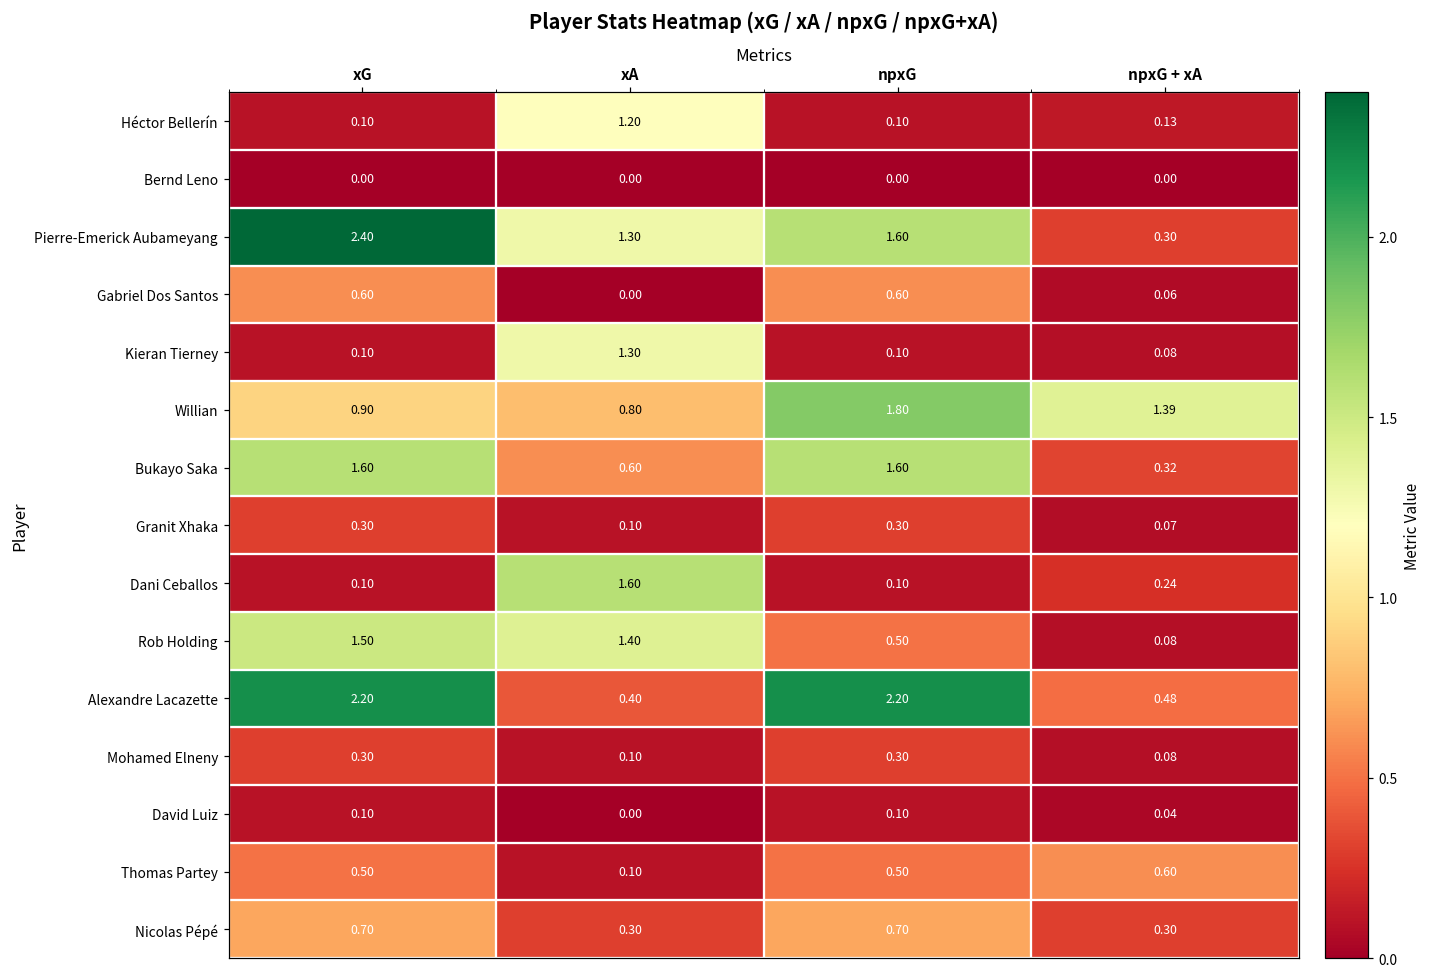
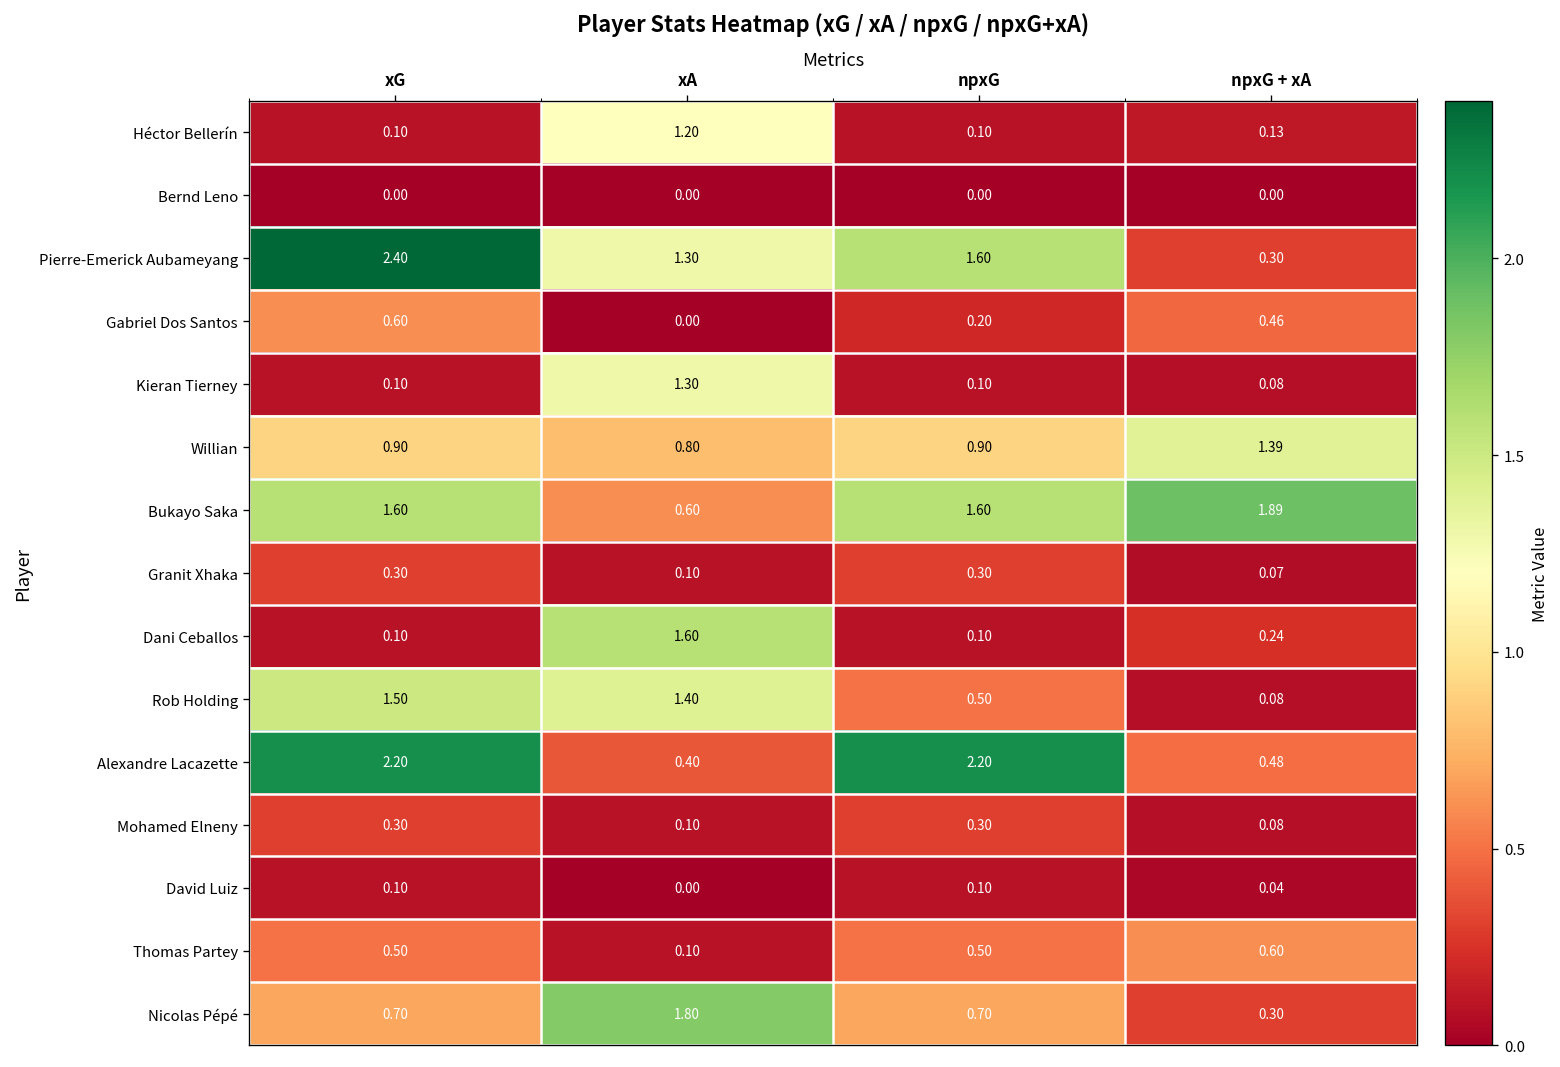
  {
    "Héctor Bellerín": {
      "xG": 0.10,
      "xA": 1.20,
      "npxG": 0.10,
      "npxG + xA": 0.13
    },
    "Bernd Leno": {
      "xG": 0.00,
      "xA": 0.00,
      "npxG": 0.00,
      "npxG + xA": 0.00
    },
    "Pierre-Emerick Aubameyang": {
      "xG": 2.40,
      "xA": 1.30,
      "npxG": 1.60,
      "npxG + xA": 0.30
    },
    "Gabriel Dos Santos": {
      "xG": 0.60,
      "xA": 0.00,
-     "npxG": 0.60,
-     "npxG + xA": 0.06
+     "npxG": 0.20,
+     "npxG + xA": 0.46
    },
    "Kieran Tierney": {
      "xG": 0.10,
      "xA": 1.30,
      "npxG": 0.10,
      "npxG + xA": 0.08
    },
    "Willian": {
      "xG": 0.90,
      "xA": 0.80,
-     "npxG": 1.80,
+     "npxG": 0.90,
      "npxG + xA": 1.39
    },
    "Bukayo Saka": {
      "xG": 1.60,
      "xA": 0.60,
      "npxG": 1.60,
-     "npxG + xA": 0.32
+     "npxG + xA": 1.89
    },
    "Granit Xhaka": {
      "xG": 0.30,
      "xA": 0.10,
      "npxG": 0.30,
      "npxG + xA": 0.07
    },
    "Dani Ceballos": {
      "xG": 0.10,
      "xA": 1.60,
      "npxG": 0.10,
      "npxG + xA": 0.24
    },
    "Rob Holding": {
      "xG": 1.50,
      "xA": 1.40,
      "npxG": 0.50,
      "npxG + xA": 0.08
    },
    "Alexandre Lacazette": {
      "xG": 2.20,
      "xA": 0.40,
      "npxG": 2.20,
      "npxG + xA": 0.48
    },
    "Mohamed Elneny": {
      "xG": 0.30,
      "xA": 0.10,
      "npxG": 0.30,
      "npxG + xA": 0.08
    },
    "David Luiz": {
      "xG": 0.10,
      "xA": 0.00,
      "npxG": 0.10,
      "npxG + xA": 0.04
    },
    "Thomas Partey": {
      "xG": 0.50,
      "xA": 0.10,
      "npxG": 0.50,
      "npxG + xA": 0.60
    },
    "Nicolas Pépé": {
      "xG": 0.70,
-     "xA": 0.30,
+     "xA": 1.80,
      "npxG": 0.70,
      "npxG + xA": 0.30
    }
  }
